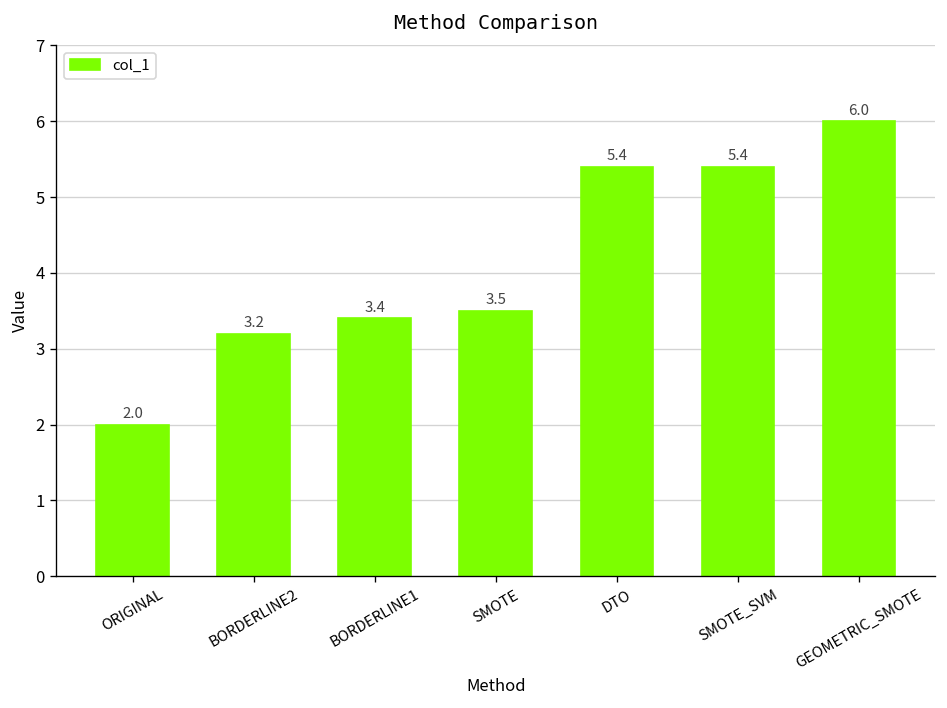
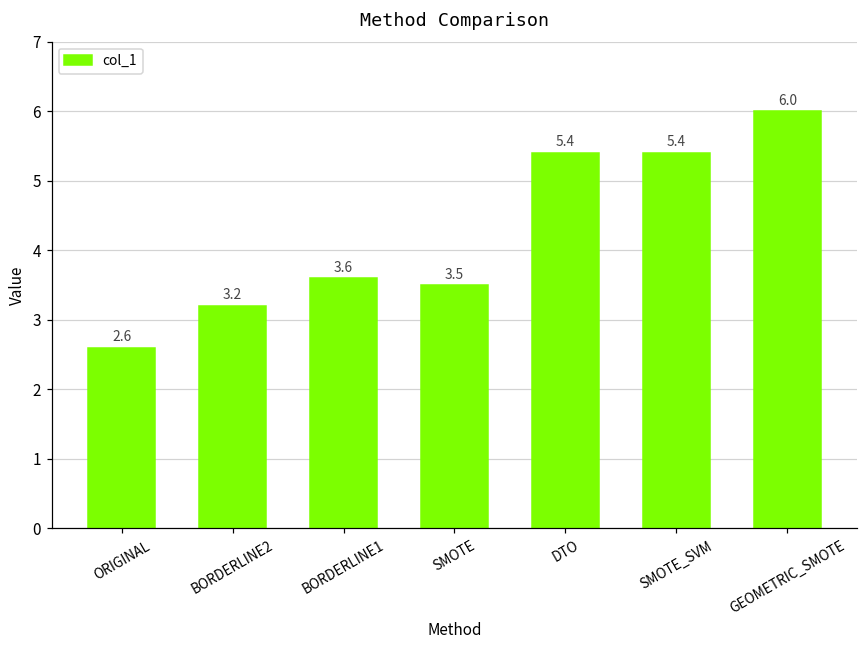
  {
-   "ORIGINAL": 2.0,
+   "ORIGINAL": 2.6,
    "BORDERLINE2": 3.2,
-   "BORDERLINE1": 3.4,
+   "BORDERLINE1": 3.6,
    "SMOTE": 3.5,
    "DTO": 5.4,
    "SMOTE_SVM": 5.4,
    "GEOMETRIC_SMOTE": 6.0
  }
